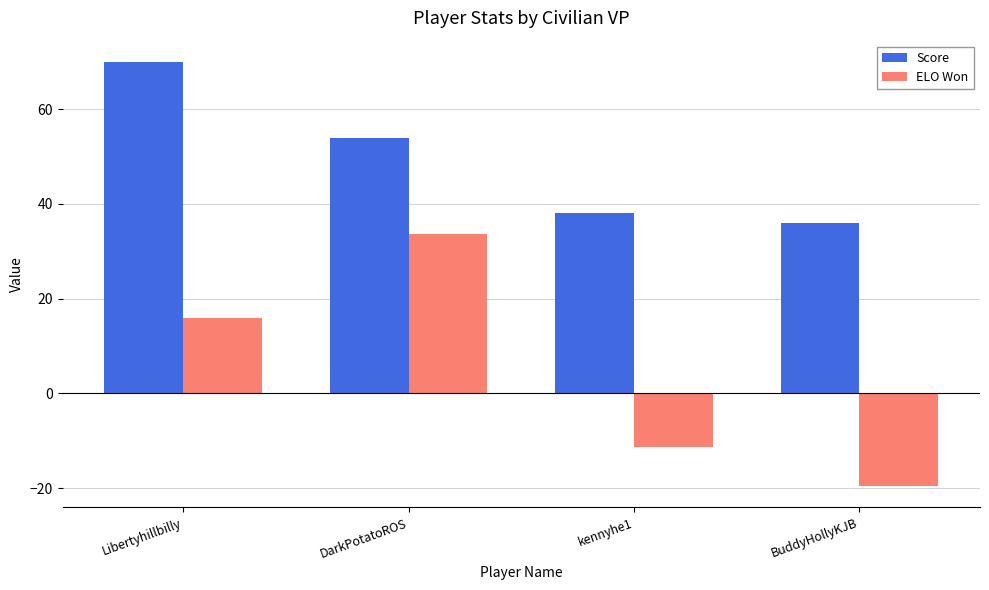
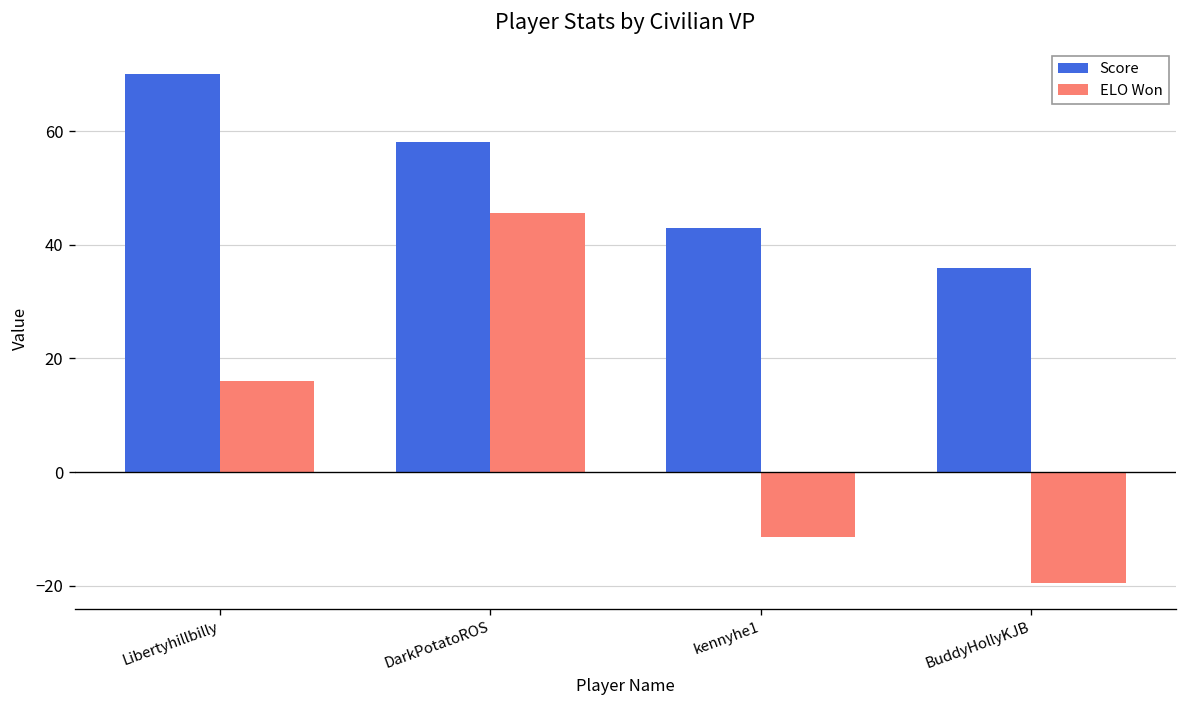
  {
    "Score": {
      "Libertyhillbilly": 70,
-     "DarkPotatoROS": 54,
-     "kennyhe1": 38,
+     "DarkPotatoROS": 58,
+     "kennyhe1": 43,
      "BuddyHollyKJB": 36
    },
    "ELO Won": {
      "Libertyhillbilly": 16,
-     "DarkPotatoROS": 34,
+     "DarkPotatoROS": 46,
      "kennyhe1": -11,
      "BuddyHollyKJB": -20
    }
  }
